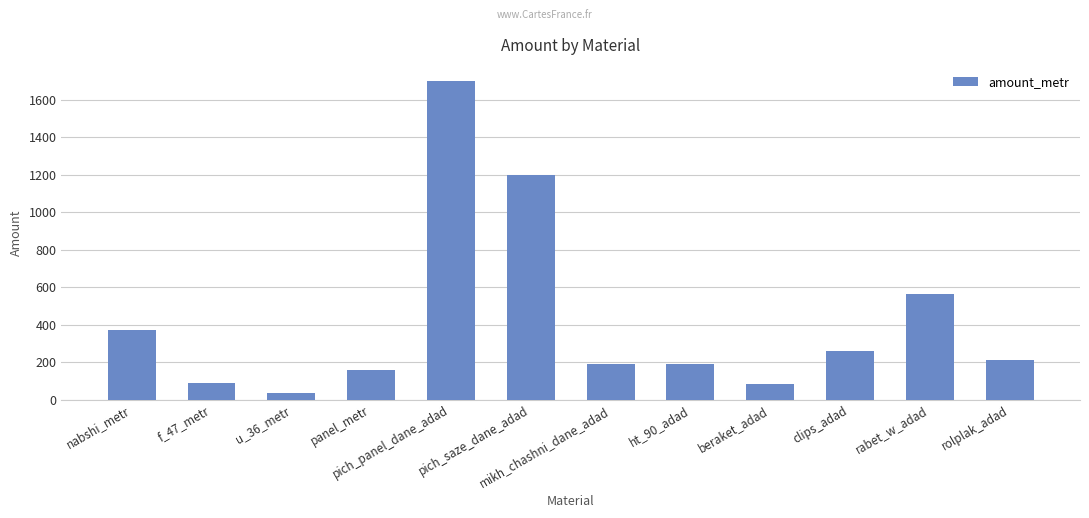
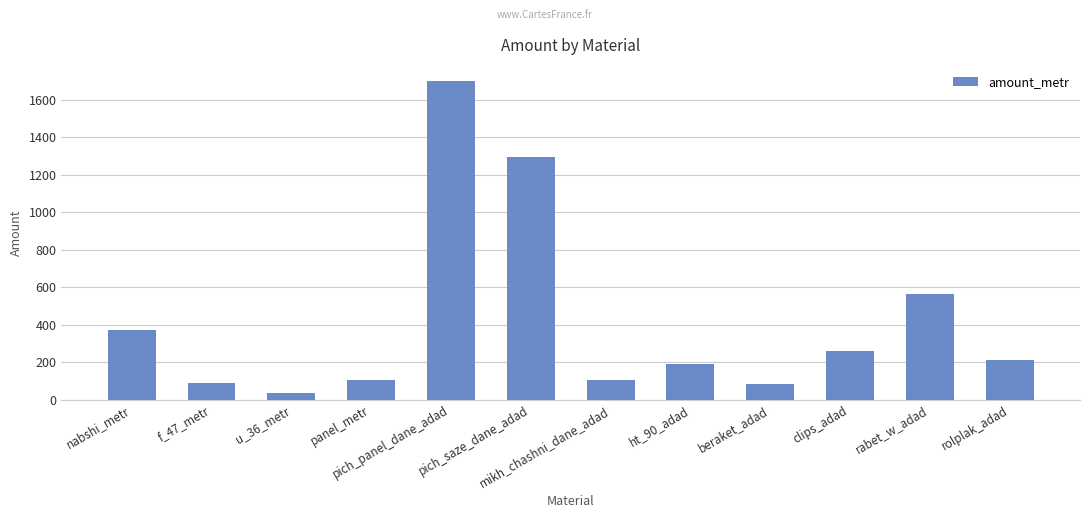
  {
    "nabshi_metr": 370,
    "f_47_metr": 90,
    "u_36_metr": 40,
-   "panel_metr": 160,
+   "panel_metr": 110,
    "pich_panel_dane_adad": 1700,
-   "pich_saze_dane_adad": 1200,
-   "mikh_chashni_dane_adad": 190,
+   "pich_saze_dane_adad": 1290,
+   "mikh_chashni_dane_adad": 100,
    "ht_90_adad": 190,
    "beraket_adad": 80,
    "clips_adad": 260,
    "rabet_w_adad": 570,
    "rolplak_adad": 210
  }
